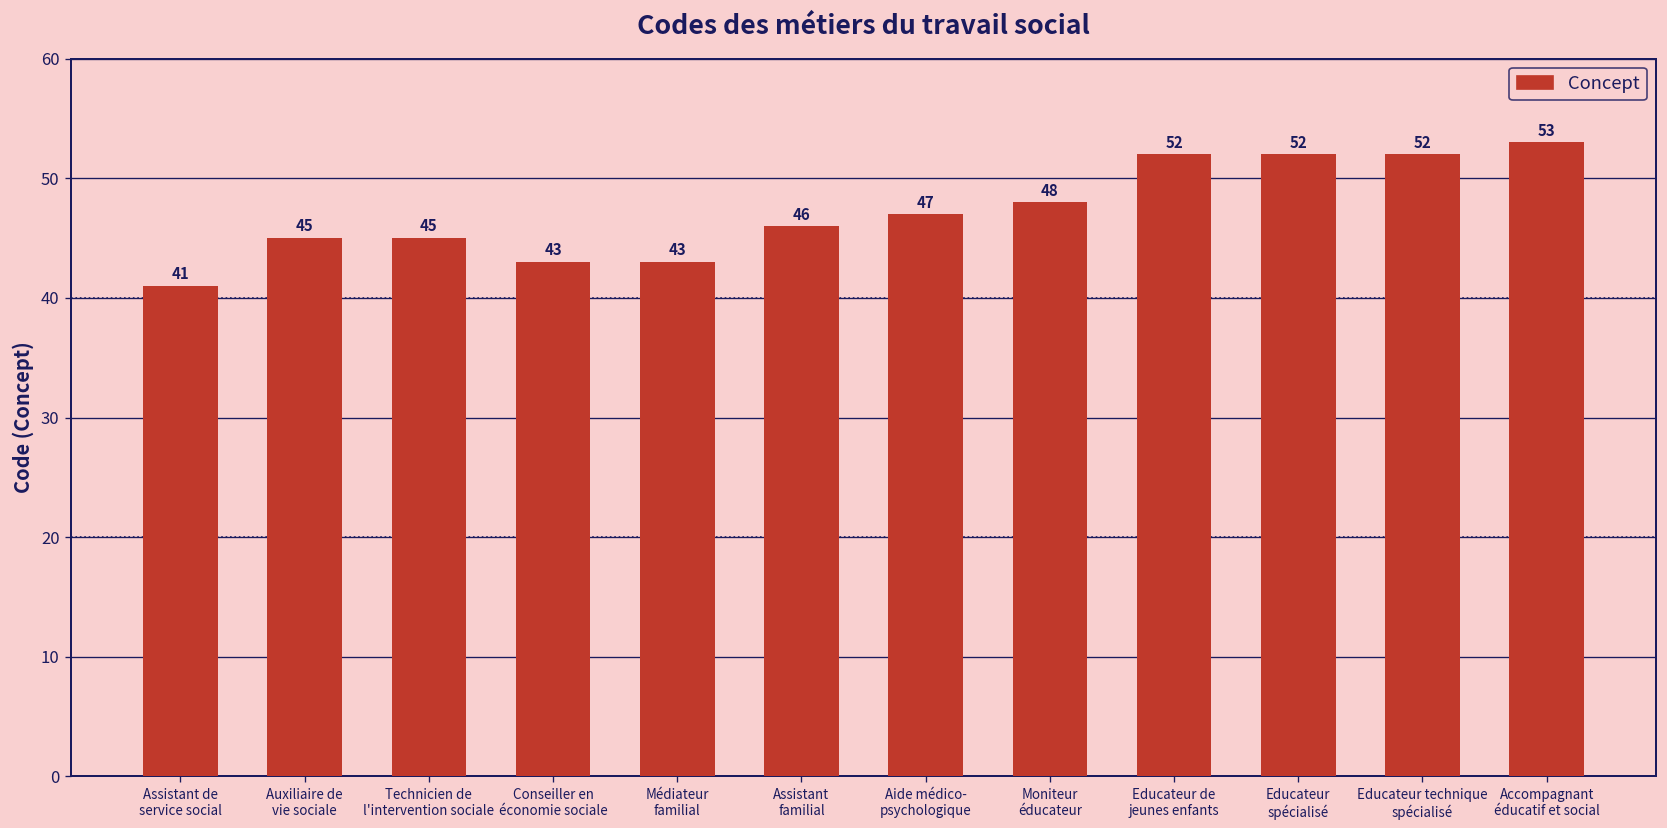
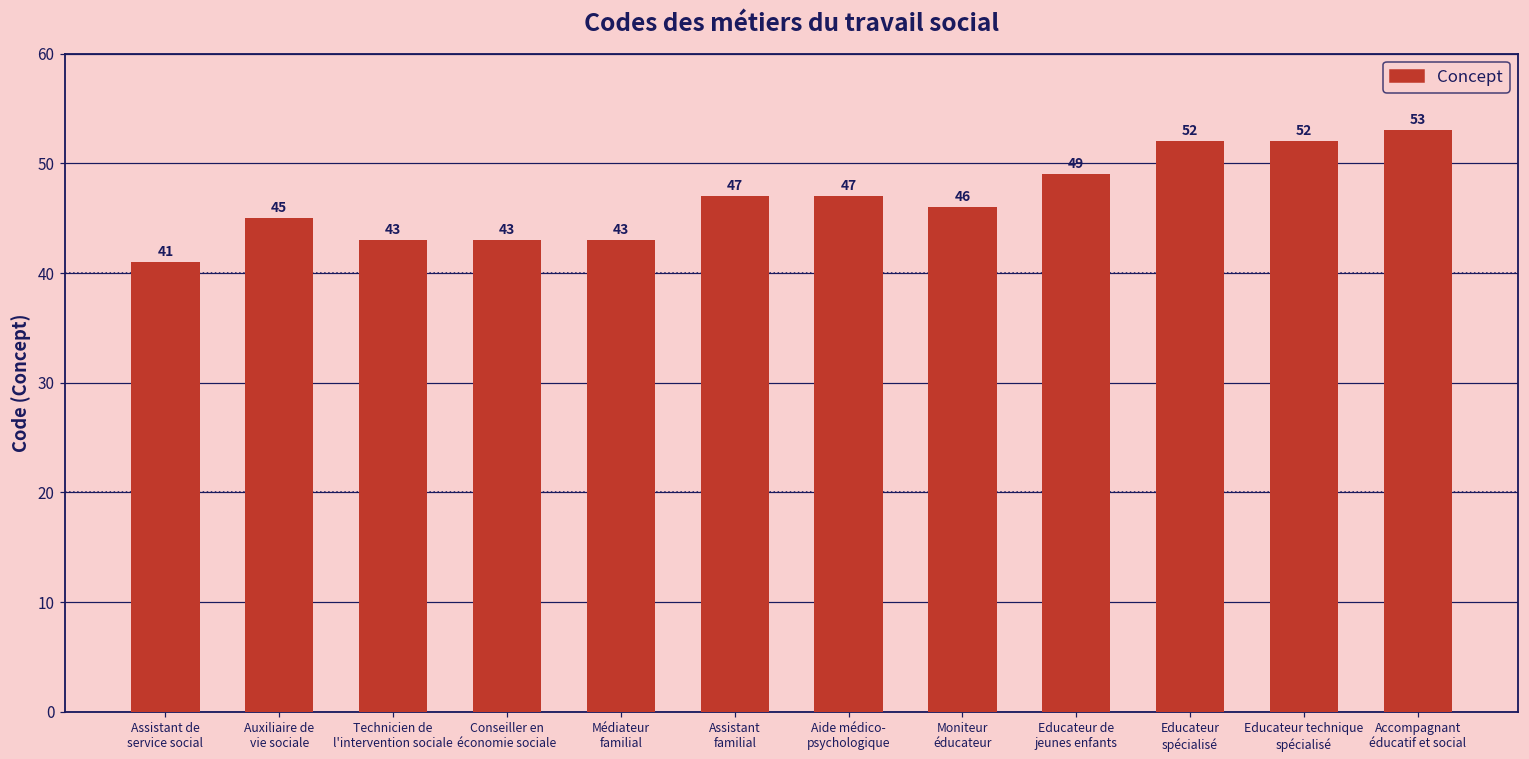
  {
    "Assistant de service social": 41,
    "Auxiliaire de vie sociale": 45,
-   "Technicien de l'intervention sociale": 45,
+   "Technicien de l'intervention sociale": 43,
    "Conseiller en économie sociale": 43,
    "Médiateur familial": 43,
-   "Assistant familial": 46,
+   "Assistant familial": 47,
    "Aide médico- psychologique": 47,
-   "Moniteur éducateur": 48,
-   "Educateur de jeunes enfants": 52,
+   "Moniteur éducateur": 46,
+   "Educateur de jeunes enfants": 49,
    "Educateur spécialisé": 52,
    "Educateur technique spécialisé": 52,
    "Accompagnant éducatif et social": 53
  }
